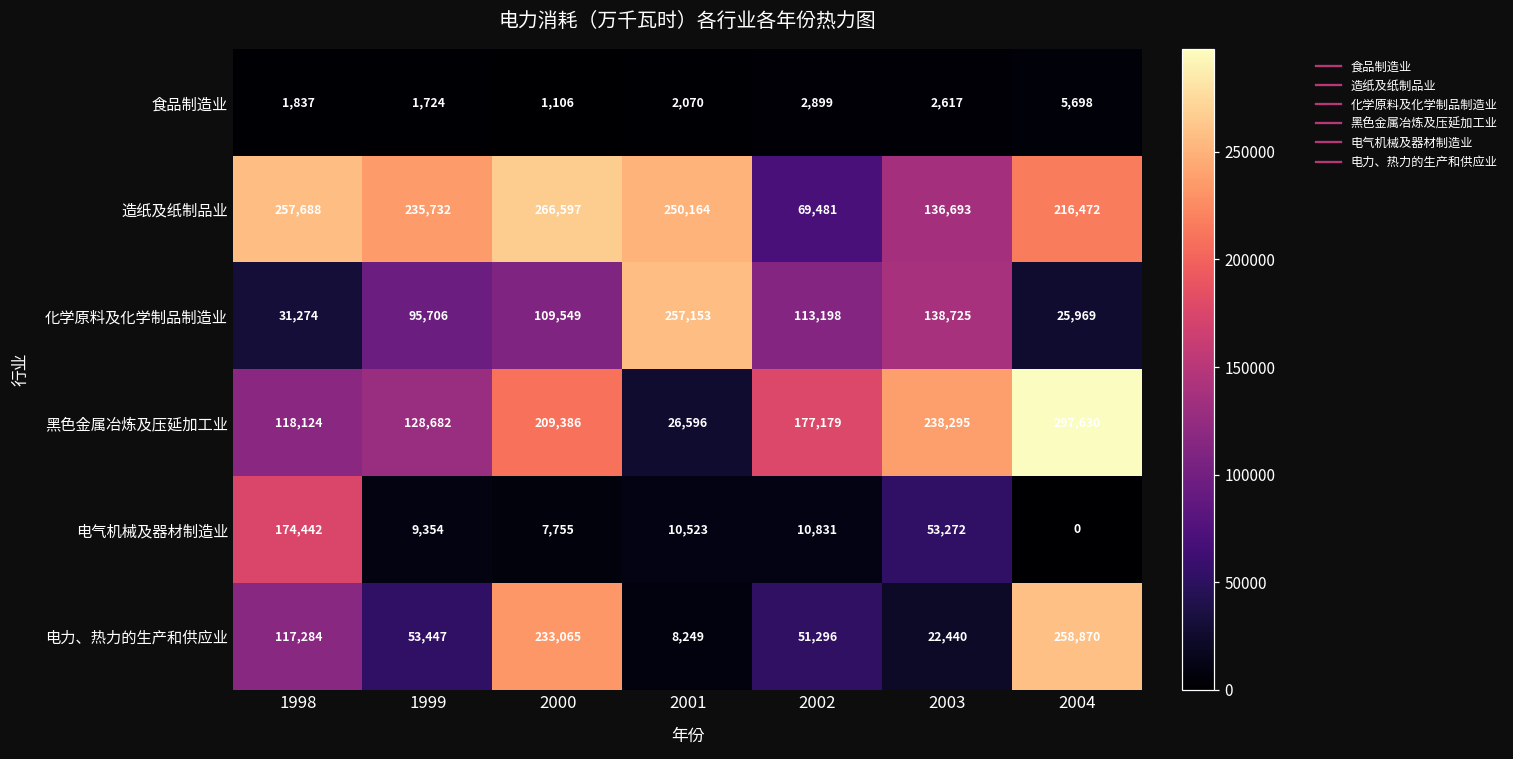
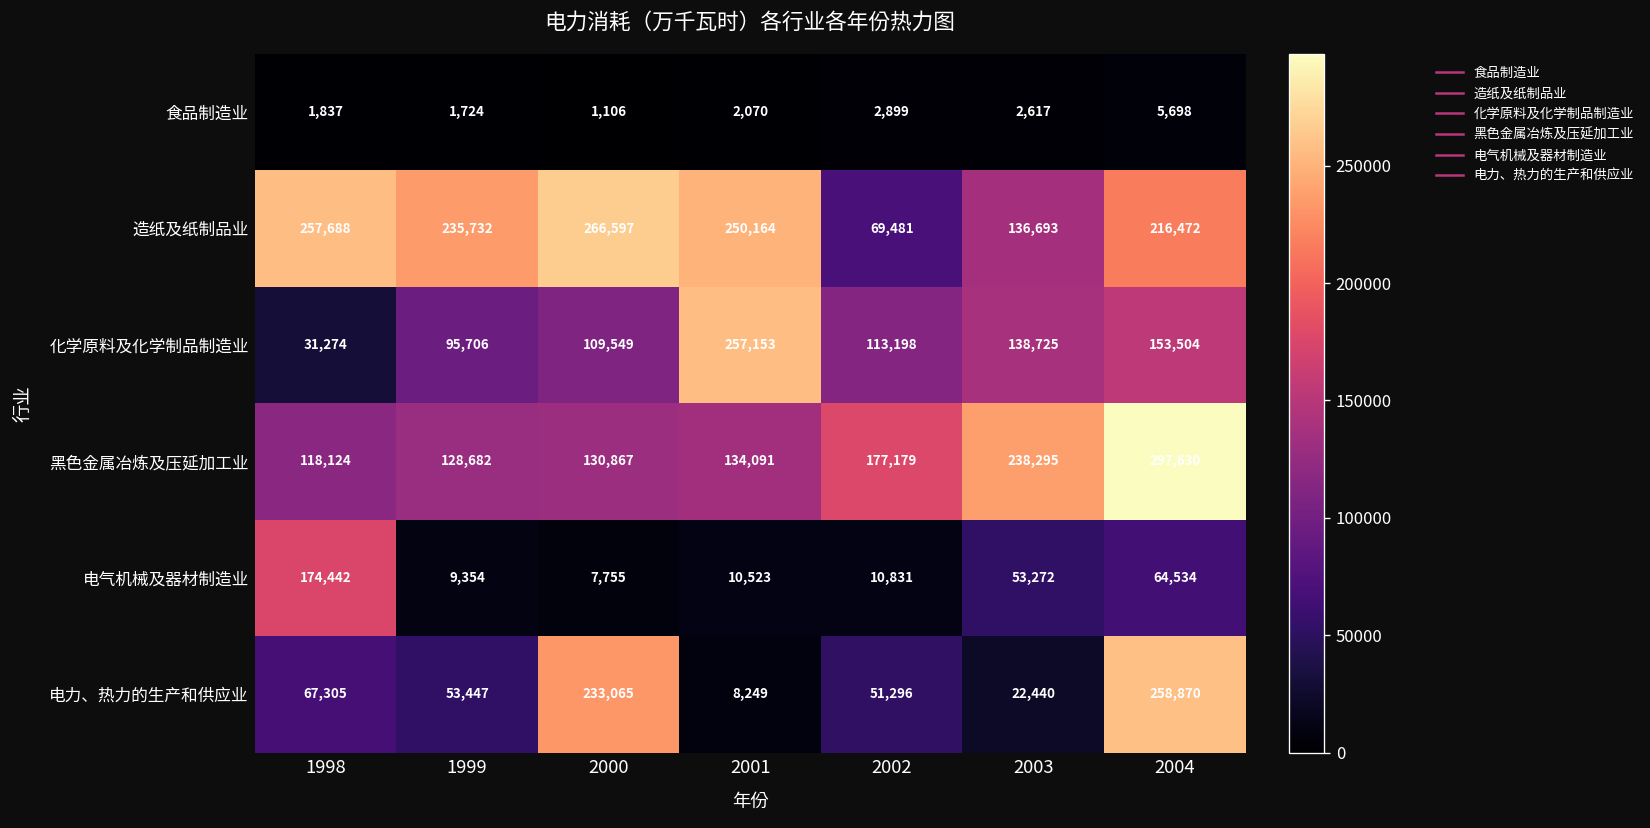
  {
    "食品制造业": {
      "1998": "1,837",
      "1999": "1,724",
      "2000": "1,106",
      "2001": "2,070",
      "2002": "2,899",
      "2003": "2,617",
      "2004": "5,698"
    },
    "造纸及纸制品业": {
      "1998": "257,688",
      "1999": "235,732",
      "2000": "266,597",
      "2001": "250,164",
      "2002": "69,481",
      "2003": "136,693",
      "2004": "216,472"
    },
    "化学原料及化学制品制造业": {
      "1998": "31,274",
      "1999": "95,706",
      "2000": "109,549",
      "2001": "257,153",
      "2002": "113,198",
      "2003": "138,725",
-     "2004": "25,969"
+     "2004": "153,504"
    },
    "黑色金属冶炼及压延加工业": {
      "1998": "118,124",
      "1999": "128,682",
-     "2000": "209,386",
-     "2001": "26,596",
+     "2000": "130,867",
+     "2001": "134,091",
      "2002": "177,179",
      "2003": "238,295",
      "2004": "297,630"
    },
    "电气机械及器材制造业": {
      "1998": "174,442",
      "1999": "9,354",
      "2000": "7,755",
      "2001": "10,523",
      "2002": "10,831",
      "2003": "53,272",
-     "2004": "0"
+     "2004": "64,534"
    },
    "电力、热力的生产和供应业": {
-     "1998": "117,284",
+     "1998": "67,305",
      "1999": "53,447",
      "2000": "233,065",
      "2001": "8,249",
      "2002": "51,296",
      "2003": "22,440",
      "2004": "258,870"
    }
  }
